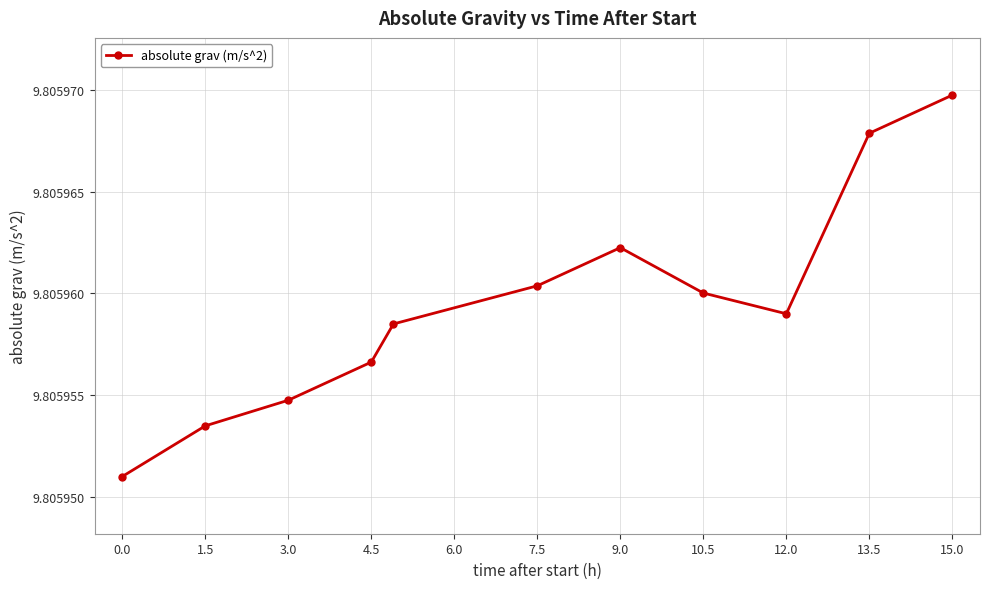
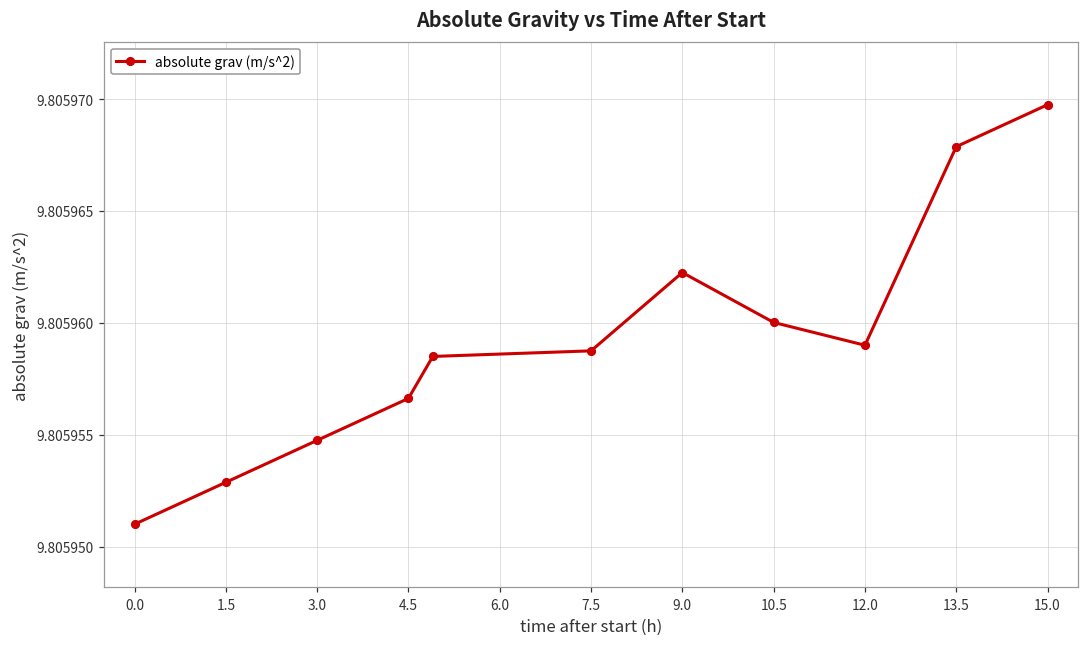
  {
    "0.0": 9.8059510,
-   "1.5": 9.8059535,
+   "1.5": 9.8059529,
    "3.0": 9.8059548,
    "4.5": 9.8059566,
-   "7.5": 9.8059604,
+   "7.5": 9.8059588,
    "9.0": 9.8059623,
    "10.5": 9.8059600,
    "12.0": 9.8059590,
    "13.5": 9.8059679,
    "15.0": 9.8059698
  }
